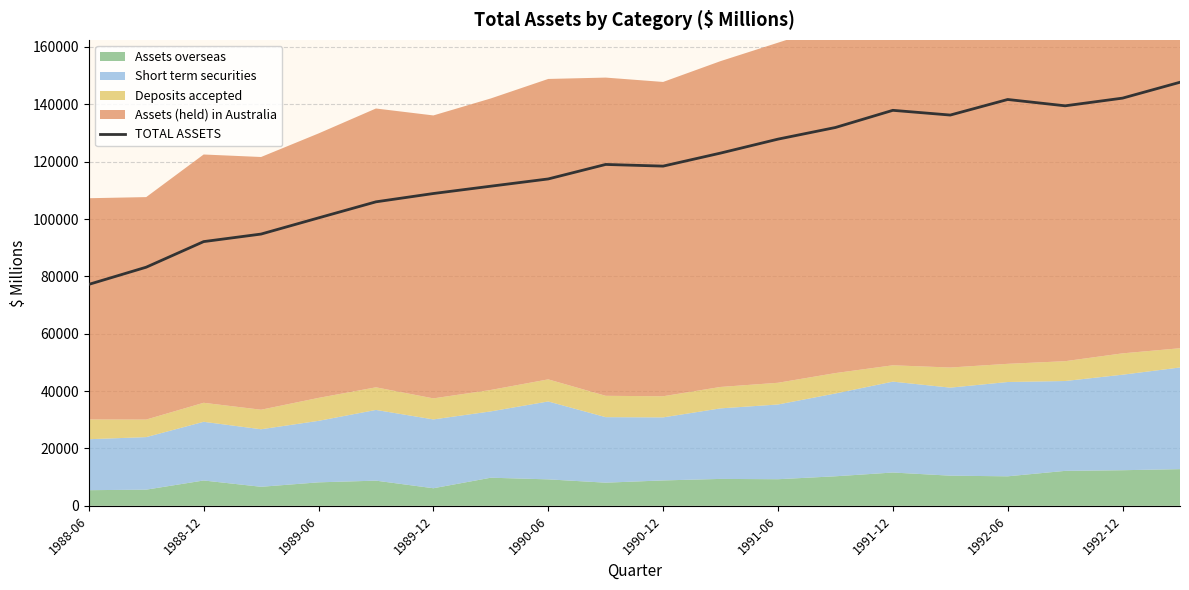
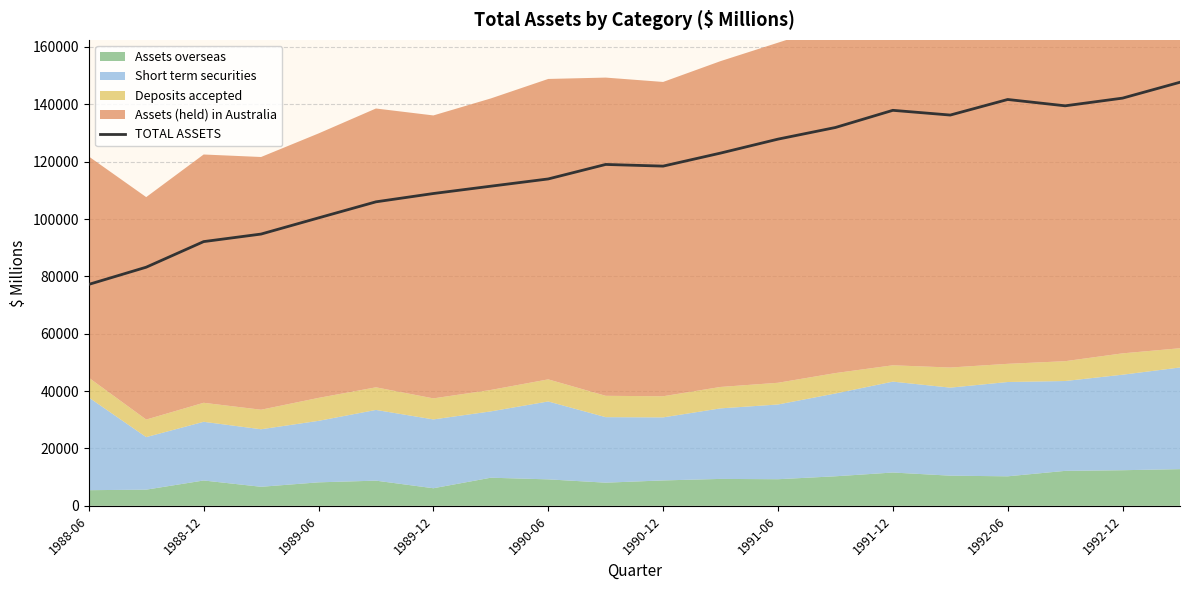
  {
    "TOTAL ASSETS": {
      "1988-06": 77000,
      "1988-12": 92000,
      "1989-06": 100000,
      "1989-12": 109000,
      "1990-06": 114000,
      "1990-12": 118000,
      "1991-06": 128000,
      "1991-12": 138000,
      "1992-06": 142000,
      "1992-12": 142000
    },
    "Assets overseas": {
      "1988-06": 5000,
      "1988-12": 9000,
      "1989-06": 8000,
      "1989-12": 6000,
      "1990-06": 9000,
      "1990-12": 9000,
      "1991-06": 9000,
      "1991-12": 12000,
      "1992-06": 10000,
      "1992-12": 12000
    },
    "Short term securities": {
-     "1988-06": 18000,
+     "1988-06": 32000,
      "1988-12": 20000,
      "1989-06": 21000,
      "1989-12": 24000,
      "1990-06": 27000,
      "1990-12": 22000,
      "1991-06": 26000,
      "1991-12": 32000,
      "1992-06": 33000,
      "1992-12": 33000
    }
  }
